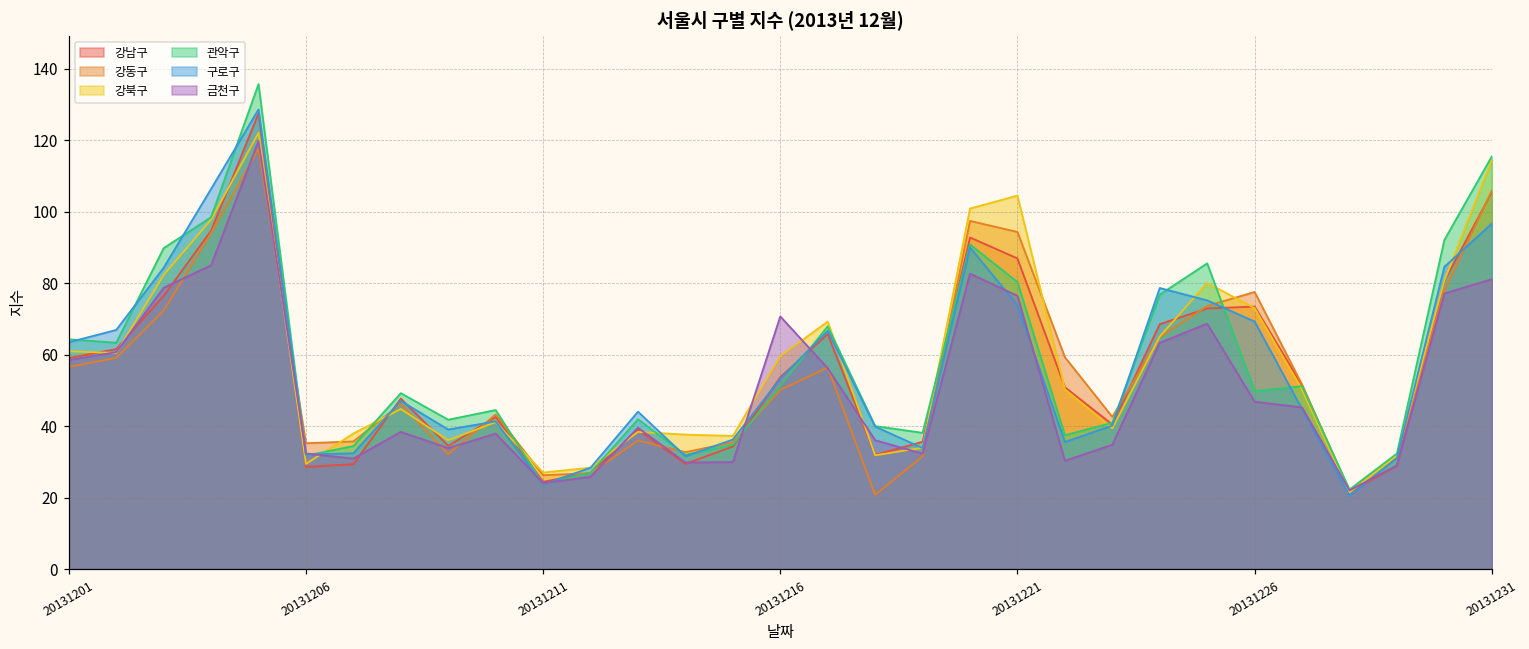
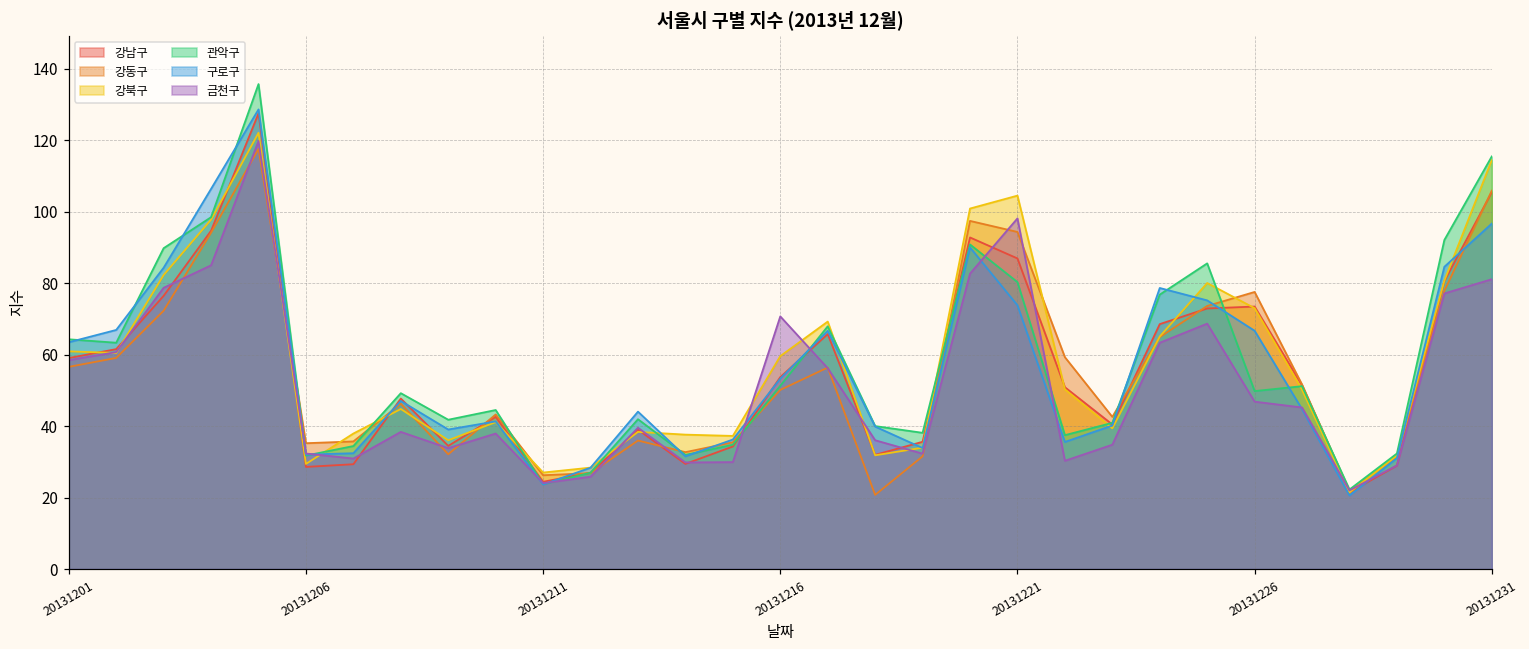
  {
    "관악구": {
      "20131201": 64,
      "20131216": 51,
      "20131221": 80,
      "20131226": 50,
      "20131231": 115
    },
    "구로구": {
      "20131201": 63,
      "20131221": 74,
-     "20131226": 69,
+     "20131226": 67,
      "20131231": 97
    },
    "금천구": {
      "20131216": 71,
-     "20131221": 76,
+     "20131221": 98,
      "20131226": 47,
      "20131231": 81
    }
  }
